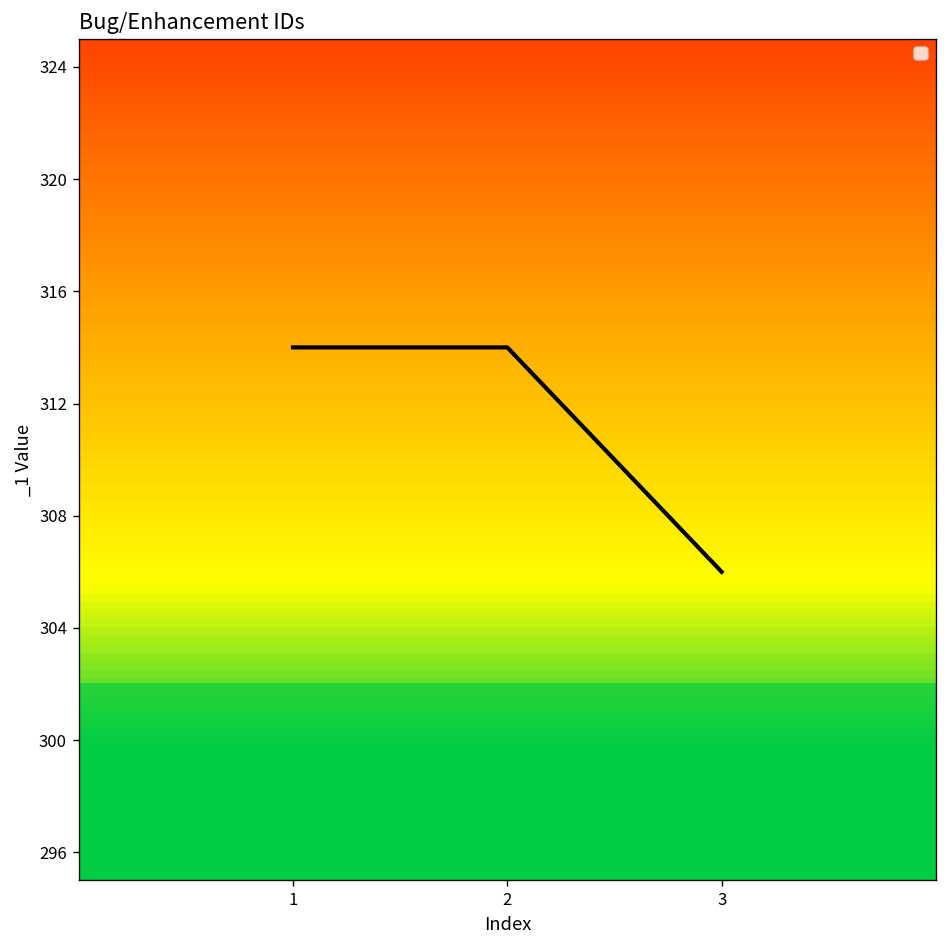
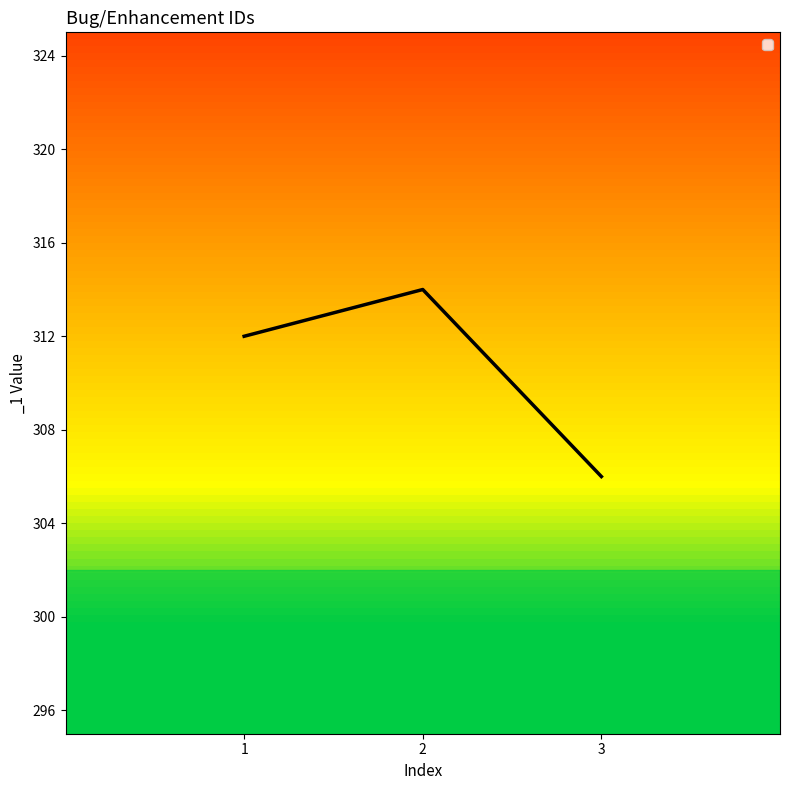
  {
-   "1": 314,
+   "1": 312,
    "2": 314,
    "3": 306
  }
